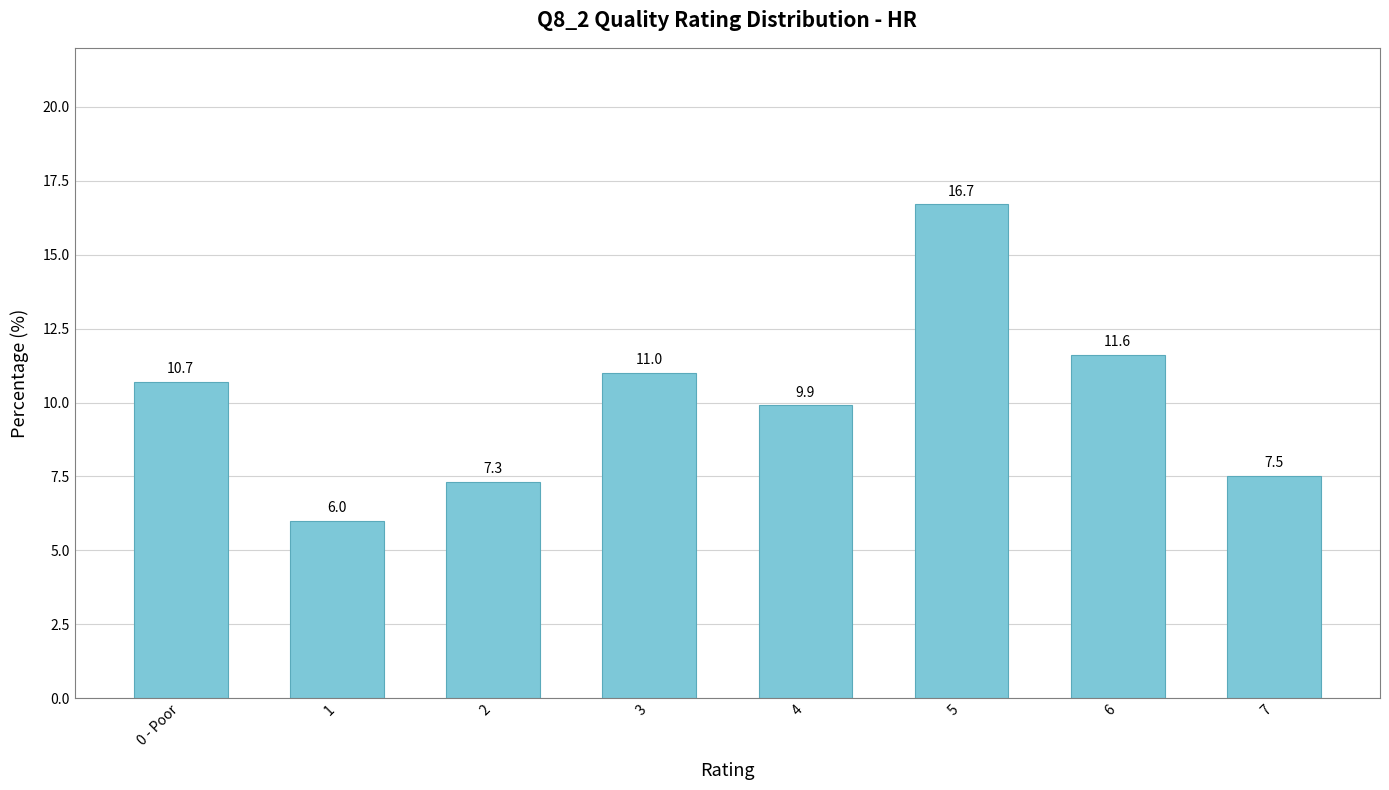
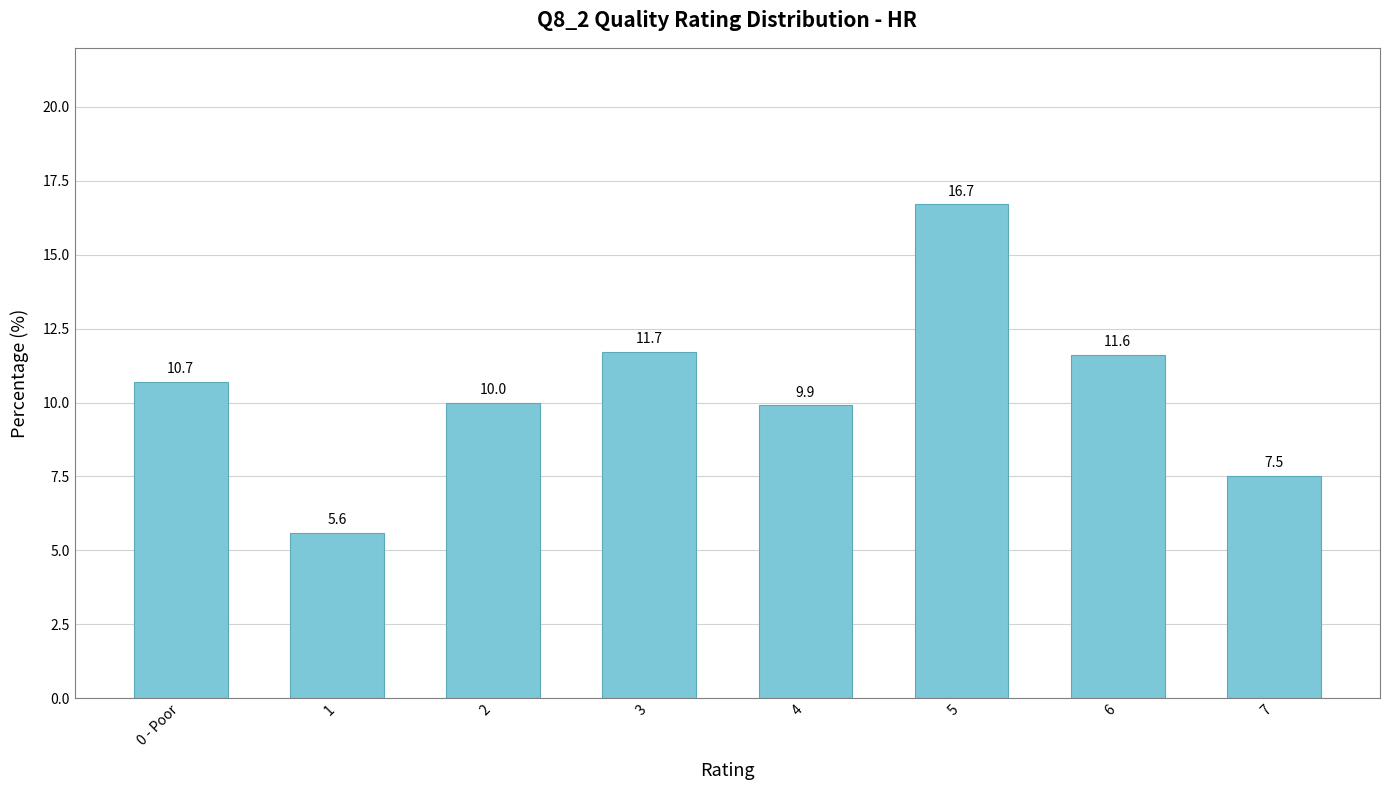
  {
    "0 - Poor": 10.7,
-   "1": 6.0,
-   "2": 7.3,
-   "3": 11.0,
+   "1": 5.6,
+   "2": 10.0,
+   "3": 11.7,
    "4": 9.9,
    "5": 16.7,
    "6": 11.6,
    "7": 7.5
  }
